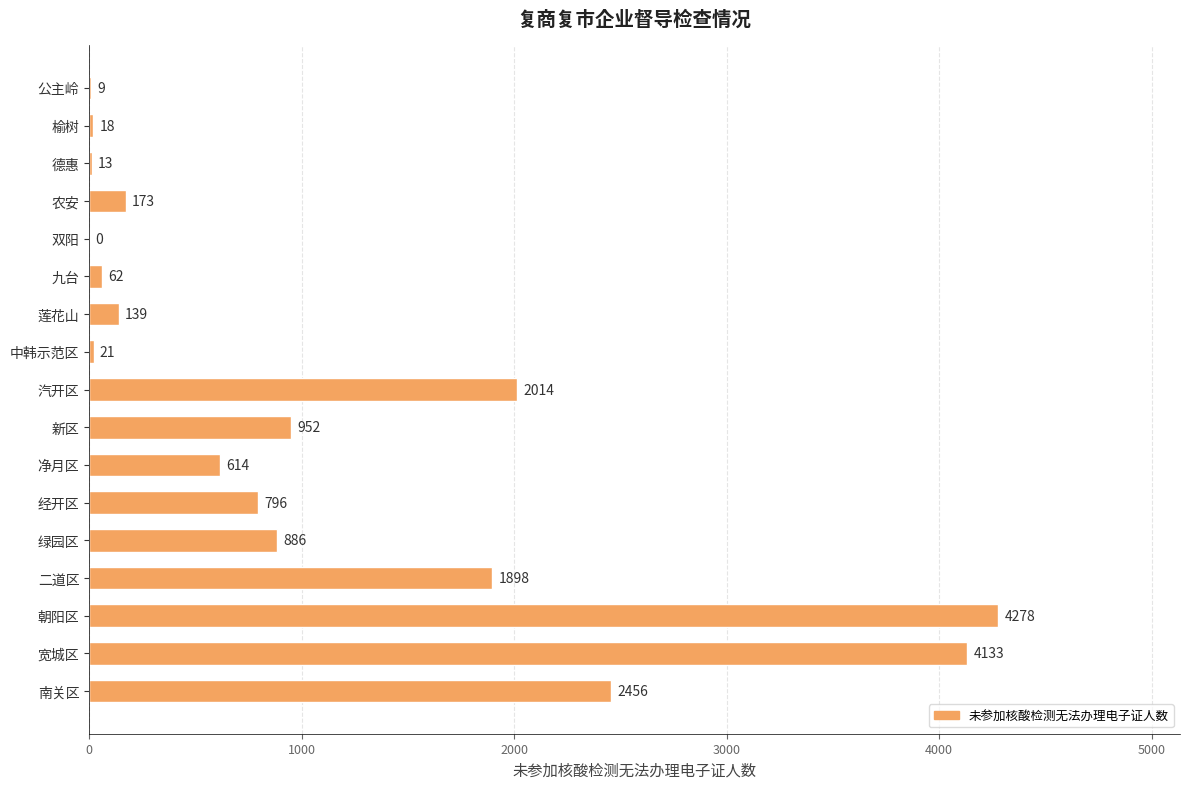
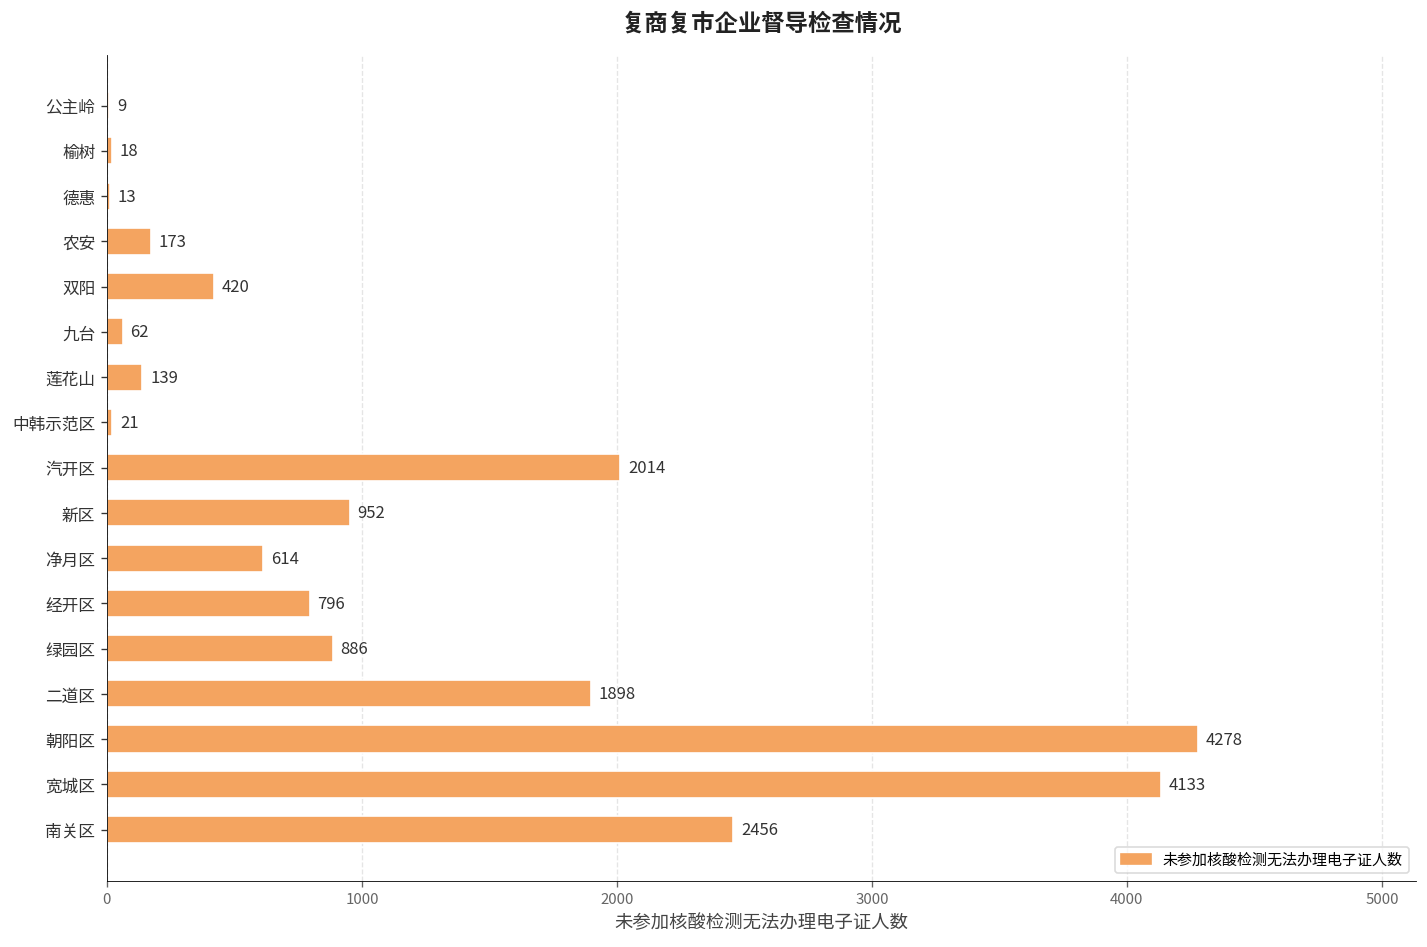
  {
    "公主岭": 9,
    "榆树": 18,
    "德惠": 13,
    "农安": 173,
-   "双阳": 0,
+   "双阳": 420,
    "九台": 62,
    "莲花山": 139,
    "中韩示范区": 21,
    "汽开区": 2014,
    "新区": 952,
    "净月区": 614,
    "经开区": 796,
    "绿园区": 886,
    "二道区": 1898,
    "朝阳区": 4278,
    "宽城区": 4133,
    "南关区": 2456
  }
